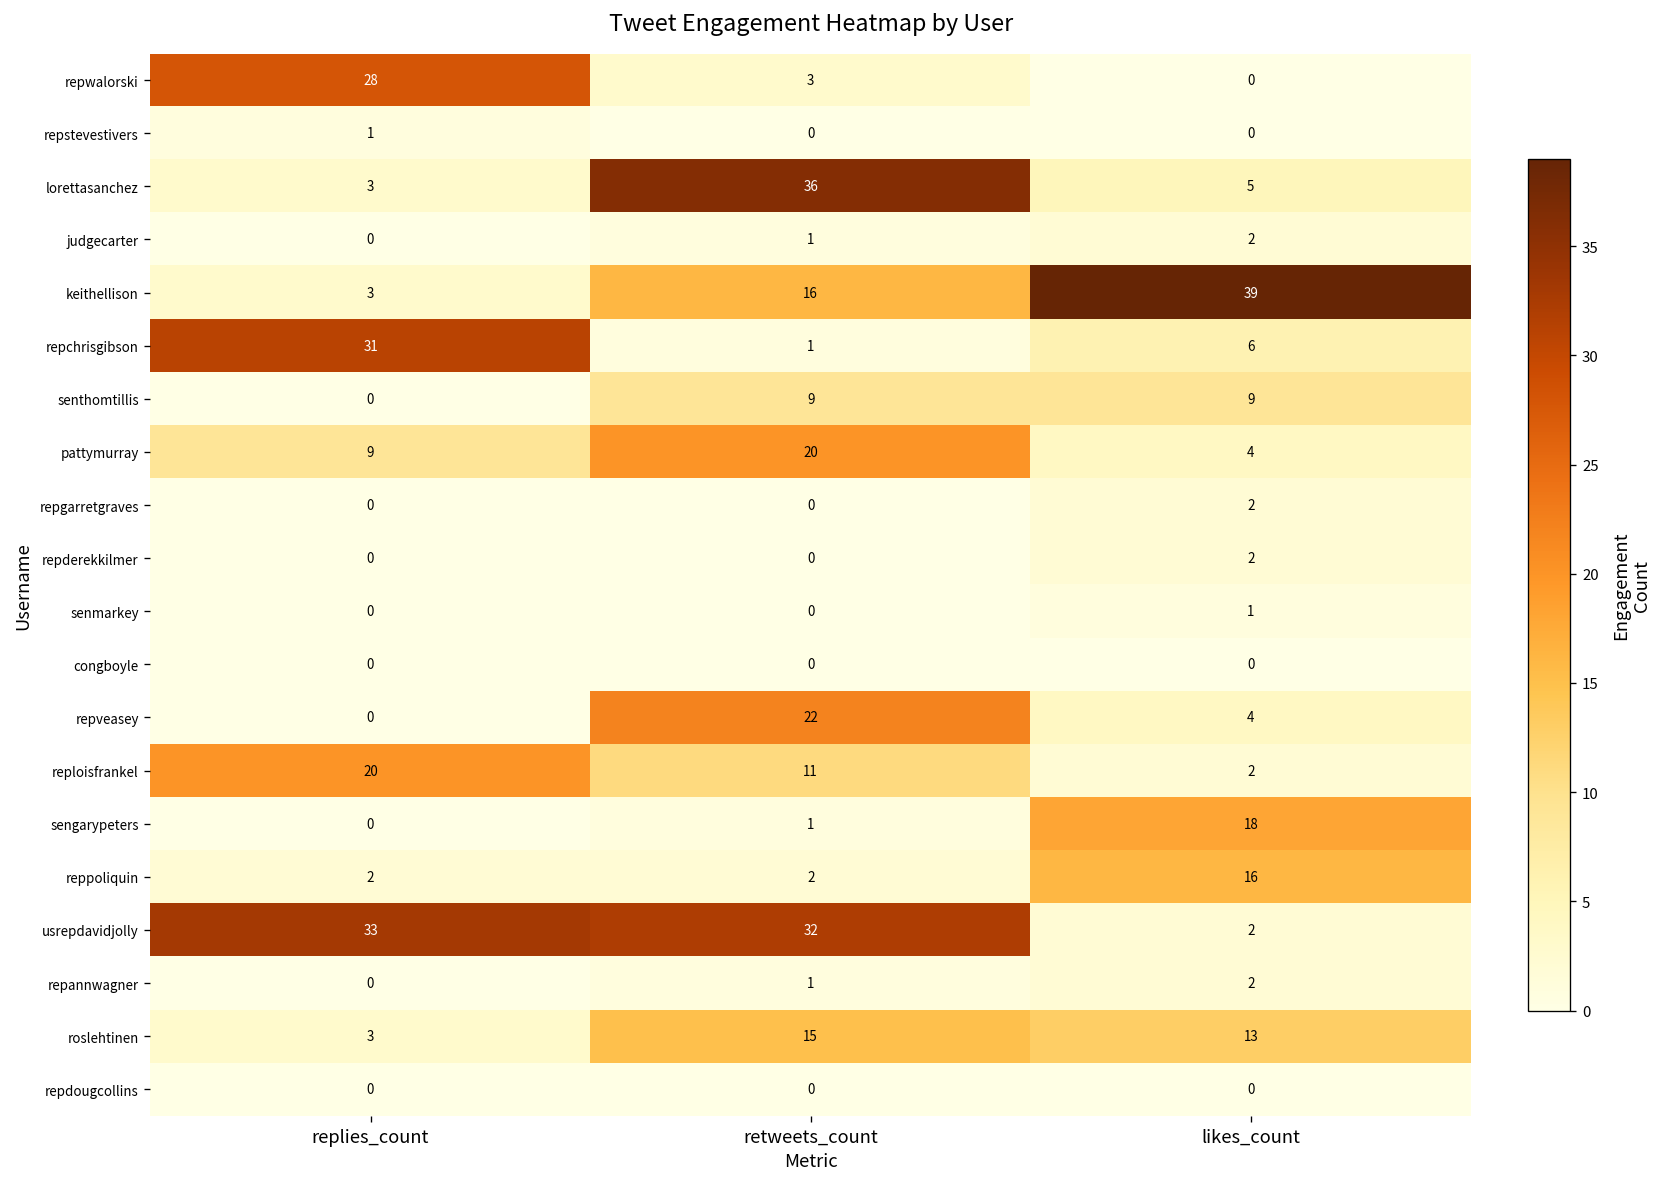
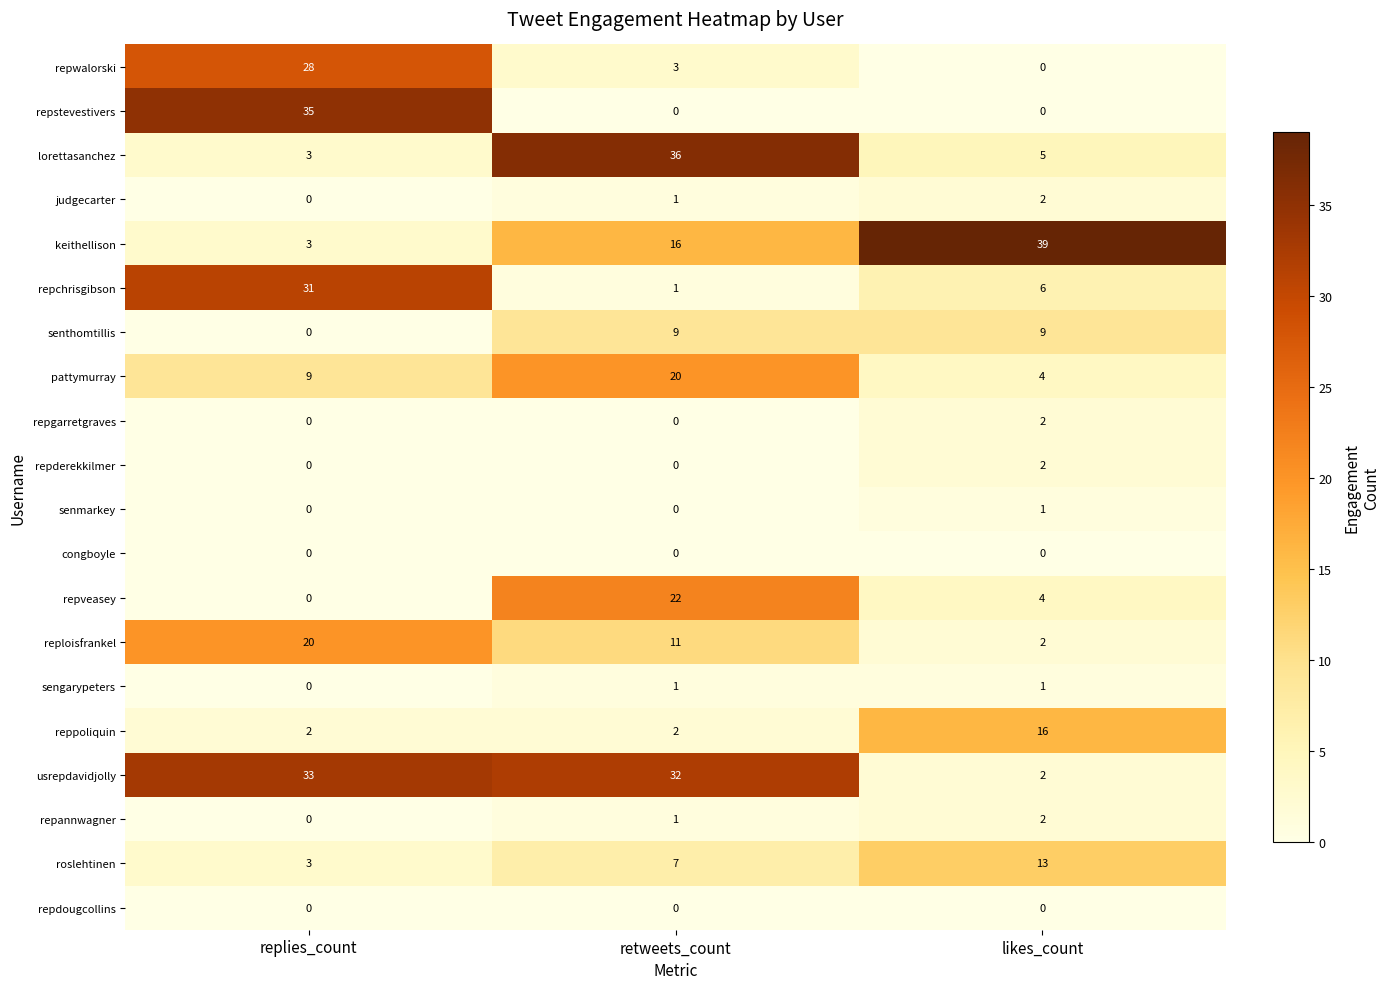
  {
    "repwalorski": {
      "replies_count": 28,
      "retweets_count": 3,
      "likes_count": 0
    },
    "repstevestivers": {
-     "replies_count": 1,
+     "replies_count": 35,
      "retweets_count": 0,
      "likes_count": 0
    },
    "lorettasanchez": {
      "replies_count": 3,
      "retweets_count": 36,
      "likes_count": 5
    },
    "judgecarter": {
      "replies_count": 0,
      "retweets_count": 1,
      "likes_count": 2
    },
    "keithellison": {
      "replies_count": 3,
      "retweets_count": 16,
      "likes_count": 39
    },
    "repchrisgibson": {
      "replies_count": 31,
      "retweets_count": 1,
      "likes_count": 6
    },
    "senthomtillis": {
      "replies_count": 0,
      "retweets_count": 9,
      "likes_count": 9
    },
    "pattymurray": {
      "replies_count": 9,
      "retweets_count": 20,
      "likes_count": 4
    },
    "repgarretgraves": {
      "replies_count": 0,
      "retweets_count": 0,
      "likes_count": 2
    },
    "repderekkilmer": {
      "replies_count": 0,
      "retweets_count": 0,
      "likes_count": 2
    },
    "senmarkey": {
      "replies_count": 0,
      "retweets_count": 0,
      "likes_count": 1
    },
    "congboyle": {
      "replies_count": 0,
      "retweets_count": 0,
      "likes_count": 0
    },
    "repveasey": {
      "replies_count": 0,
      "retweets_count": 22,
      "likes_count": 4
    },
    "reploisfrankel": {
      "replies_count": 20,
      "retweets_count": 11,
      "likes_count": 2
    },
    "sengarypeters": {
      "replies_count": 0,
      "retweets_count": 1,
-     "likes_count": 18
+     "likes_count": 1
    },
    "reppoliquin": {
      "replies_count": 2,
      "retweets_count": 2,
      "likes_count": 16
    },
    "usrepdavidjolly": {
      "replies_count": 33,
      "retweets_count": 32,
      "likes_count": 2
    },
    "repannwagner": {
      "replies_count": 0,
      "retweets_count": 1,
      "likes_count": 2
    },
    "roslehtinen": {
      "replies_count": 3,
-     "retweets_count": 15,
+     "retweets_count": 7,
      "likes_count": 13
    },
    "repdougcollins": {
      "replies_count": 0,
      "retweets_count": 0,
      "likes_count": 0
    }
  }
